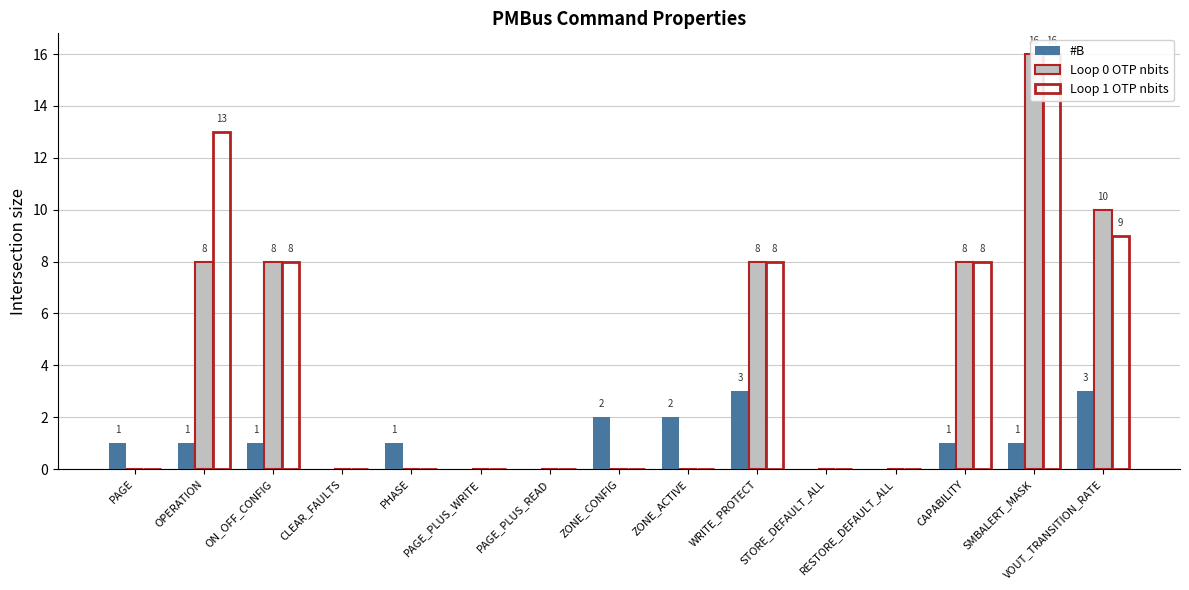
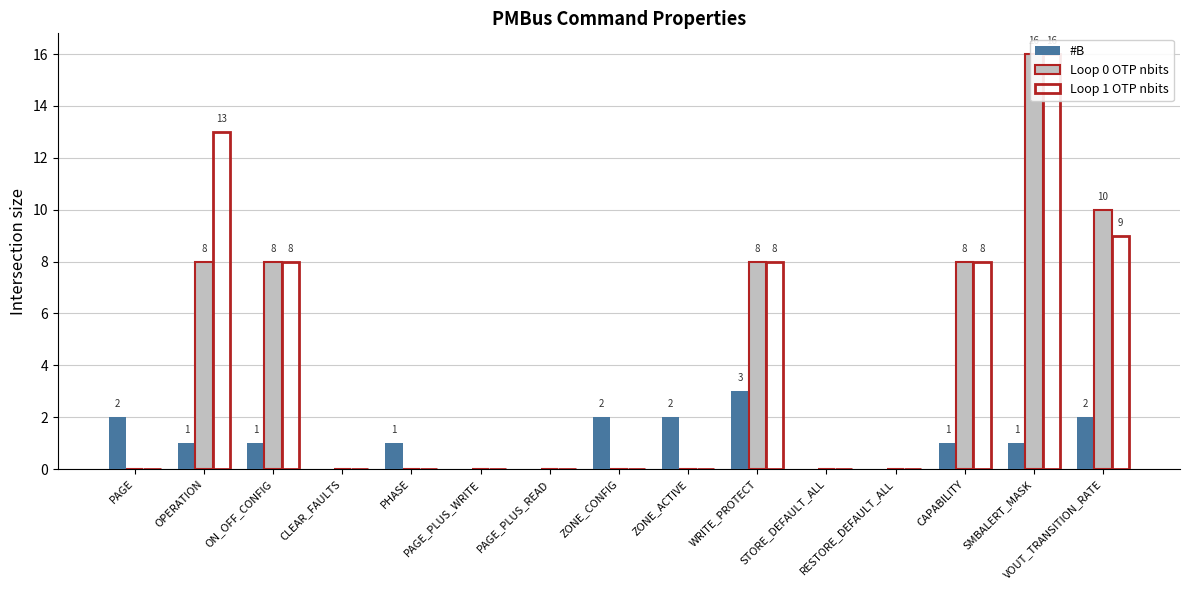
  {
    "#B": {
-     "PAGE": 1,
+     "PAGE": 2,
      "OPERATION": 1,
      "ON_OFF_CONFIG": 1,
      "PHASE": 1,
      "ZONE_CONFIG": 2,
      "ZONE_ACTIVE": 2,
      "WRITE_PROTECT": 3,
      "CAPABILITY": 1,
      "SMBALERT_MASK": 1,
-     "VOUT_TRANSITION_RATE": 3
+     "VOUT_TRANSITION_RATE": 2
    },
    "Loop 0 OTP nbits": {
      "OPERATION": 8,
      "ON_OFF_CONFIG": 8,
      "WRITE_PROTECT": 8,
      "CAPABILITY": 8,
      "VOUT_TRANSITION_RATE": 10
    },
    "Loop 1 OTP nbits": {
      "OPERATION": 13,
      "ON_OFF_CONFIG": 8,
      "WRITE_PROTECT": 8,
      "CAPABILITY": 8,
      "VOUT_TRANSITION_RATE": 9
    }
  }
